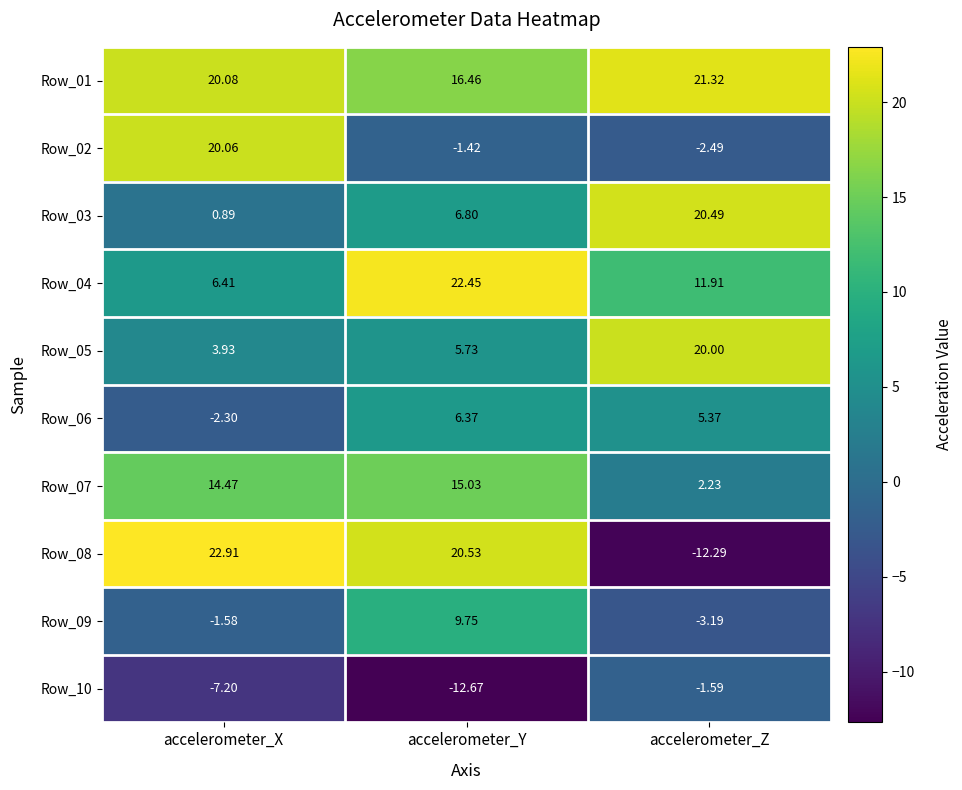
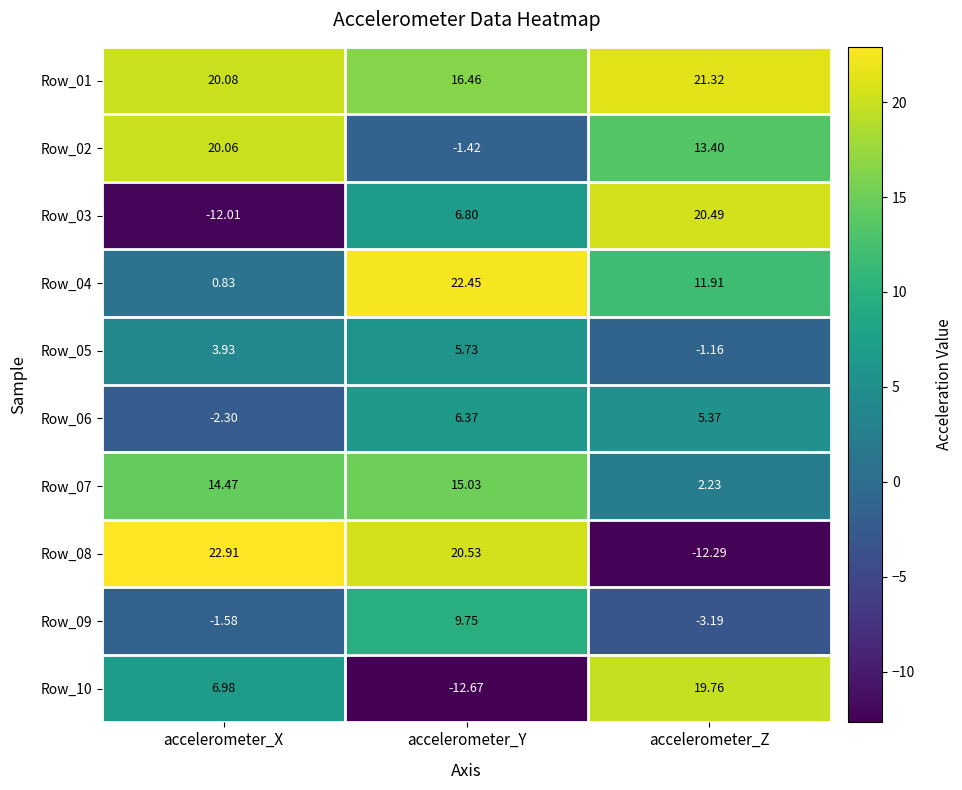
  {
    "Row_01": {
      "accelerometer_X": 20.08,
      "accelerometer_Y": 16.46,
      "accelerometer_Z": 21.32
    },
    "Row_02": {
      "accelerometer_X": 20.06,
      "accelerometer_Y": -1.42,
-     "accelerometer_Z": -2.49
+     "accelerometer_Z": 13.40
    },
    "Row_03": {
-     "accelerometer_X": 0.89,
+     "accelerometer_X": -12.01,
      "accelerometer_Y": 6.80,
      "accelerometer_Z": 20.49
    },
    "Row_04": {
-     "accelerometer_X": 6.41,
+     "accelerometer_X": 0.83,
      "accelerometer_Y": 22.45,
      "accelerometer_Z": 11.91
    },
    "Row_05": {
      "accelerometer_X": 3.93,
      "accelerometer_Y": 5.73,
-     "accelerometer_Z": 20.00
+     "accelerometer_Z": -1.16
    },
    "Row_06": {
      "accelerometer_X": -2.30,
      "accelerometer_Y": 6.37,
      "accelerometer_Z": 5.37
    },
    "Row_07": {
      "accelerometer_X": 14.47,
      "accelerometer_Y": 15.03,
      "accelerometer_Z": 2.23
    },
    "Row_08": {
      "accelerometer_X": 22.91,
      "accelerometer_Y": 20.53,
      "accelerometer_Z": -12.29
    },
    "Row_09": {
      "accelerometer_X": -1.58,
      "accelerometer_Y": 9.75,
      "accelerometer_Z": -3.19
    },
    "Row_10": {
-     "accelerometer_X": -7.20,
+     "accelerometer_X": 6.98,
      "accelerometer_Y": -12.67,
-     "accelerometer_Z": -1.59
+     "accelerometer_Z": 19.76
    }
  }
